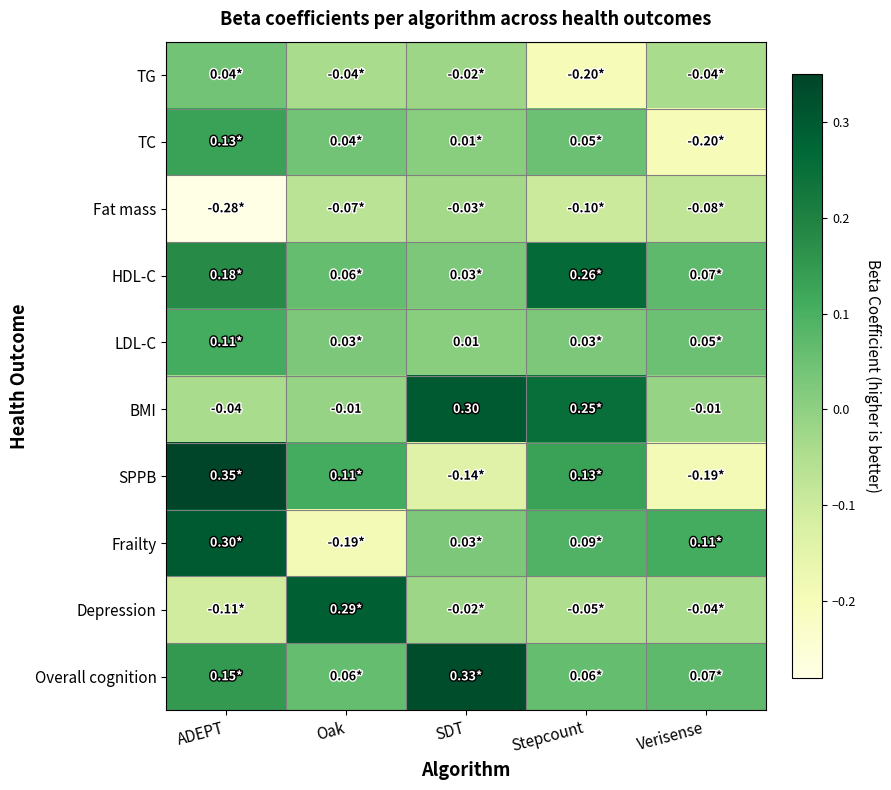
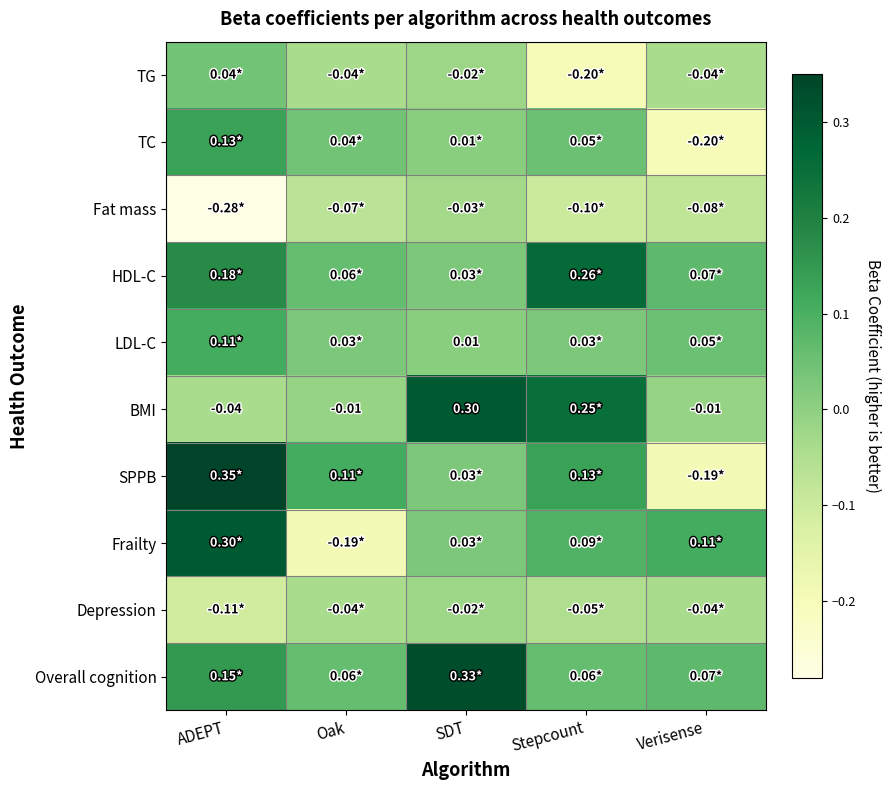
  {
    "TG": {
      "ADEPT": "0.04*",
      "Oak": "-0.04*",
      "SDT": "-0.02*",
      "Stepcount": "-0.20*",
      "Verisense": "-0.04*"
    },
    "TC": {
      "ADEPT": "0.13*",
      "Oak": "0.04*",
      "SDT": "0.01*",
      "Stepcount": "0.05*",
      "Verisense": "-0.20*"
    },
    "Fat mass": {
      "ADEPT": "-0.28*",
      "Oak": "-0.07*",
      "SDT": "-0.03*",
      "Stepcount": "-0.10*",
      "Verisense": "-0.08*"
    },
    "HDL-C": {
      "ADEPT": "0.18*",
      "Oak": "0.06*",
      "SDT": "0.03*",
      "Stepcount": "0.26*",
      "Verisense": "0.07*"
    },
    "LDL-C": {
      "ADEPT": "0.11*",
      "Oak": "0.03*",
      "SDT": "0.01",
      "Stepcount": "0.03*",
      "Verisense": "0.05*"
    },
    "BMI": {
      "ADEPT": "-0.04",
      "Oak": "-0.01",
      "SDT": "0.30",
      "Stepcount": "0.25*",
      "Verisense": "-0.01"
    },
    "SPPB": {
      "ADEPT": "0.35*",
      "Oak": "0.11*",
-     "SDT": "-0.14*",
+     "SDT": "0.03*",
      "Stepcount": "0.13*",
      "Verisense": "-0.19*"
    },
    "Frailty": {
      "ADEPT": "0.30*",
      "Oak": "-0.19*",
      "SDT": "0.03*",
      "Stepcount": "0.09*",
      "Verisense": "0.11*"
    },
    "Depression": {
      "ADEPT": "-0.11*",
-     "Oak": "0.29*",
+     "Oak": "-0.04*",
      "SDT": "-0.02*",
      "Stepcount": "-0.05*",
      "Verisense": "-0.04*"
    },
    "Overall cognition": {
      "ADEPT": "0.15*",
      "Oak": "0.06*",
      "SDT": "0.33*",
      "Stepcount": "0.06*",
      "Verisense": "0.07*"
    }
  }
